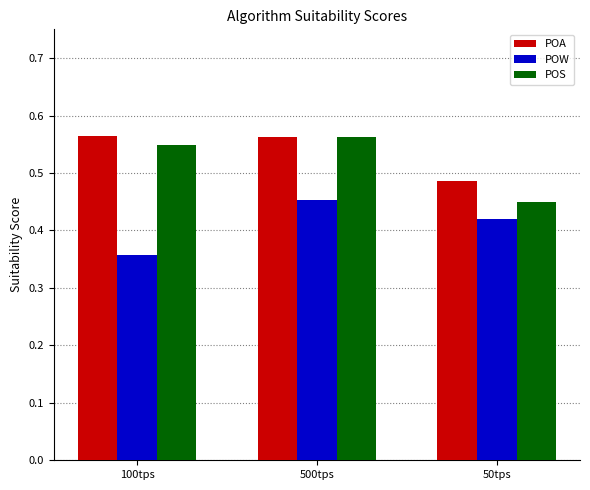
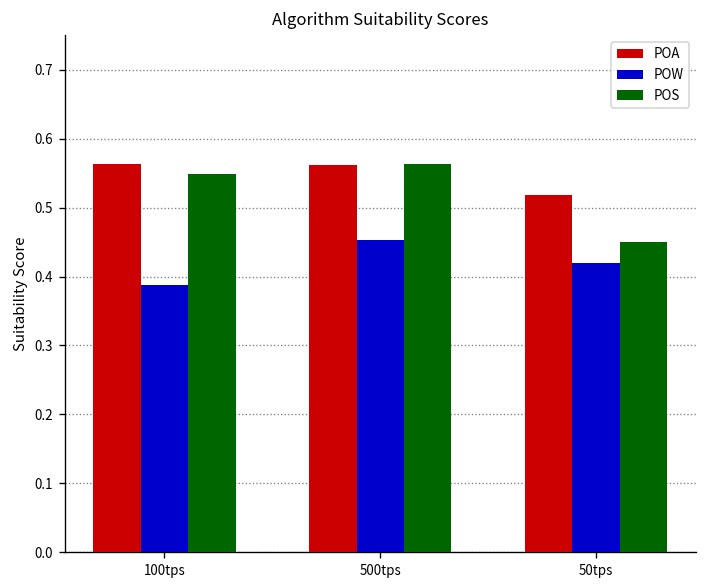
  {
    "POA": {
      "100tps": 0.56,
      "500tps": 0.56,
-     "50tps": 0.49
+     "50tps": 0.52
    },
    "POW": {
-     "100tps": 0.36,
+     "100tps": 0.39,
      "500tps": 0.45,
      "50tps": 0.42
    },
    "POS": {
      "100tps": 0.55,
      "500tps": 0.56,
      "50tps": 0.45
    }
  }
